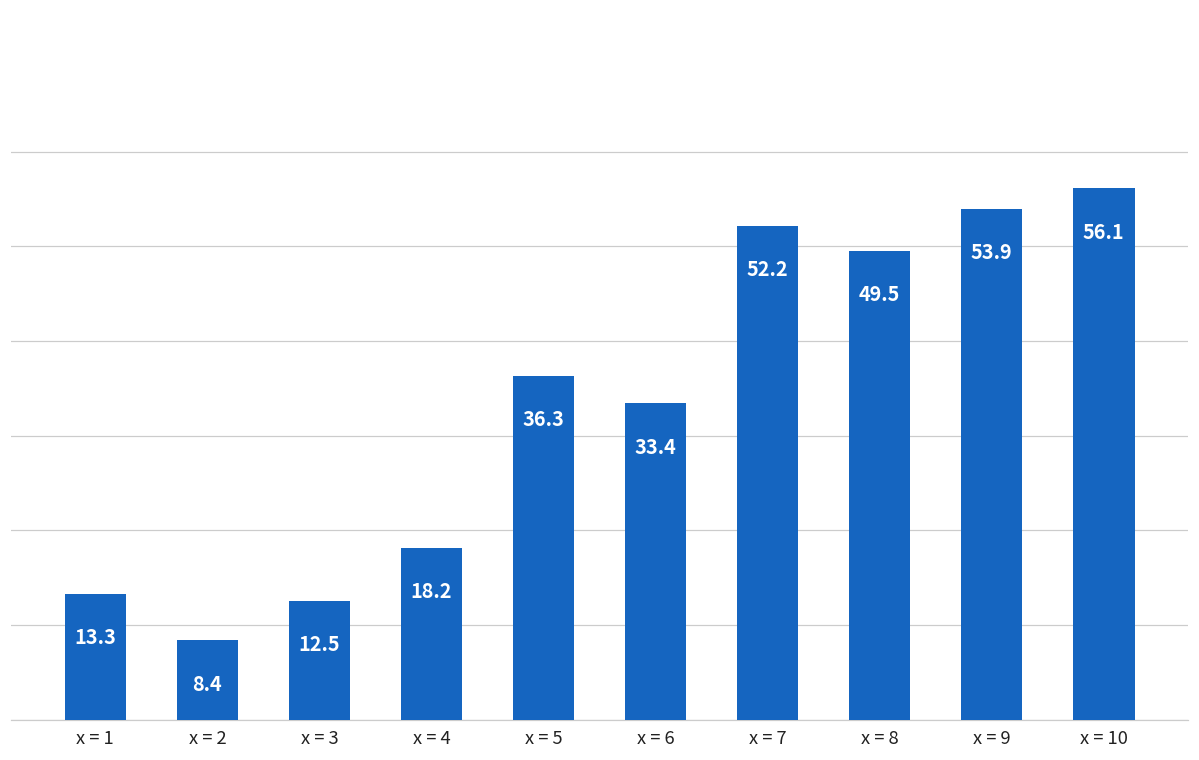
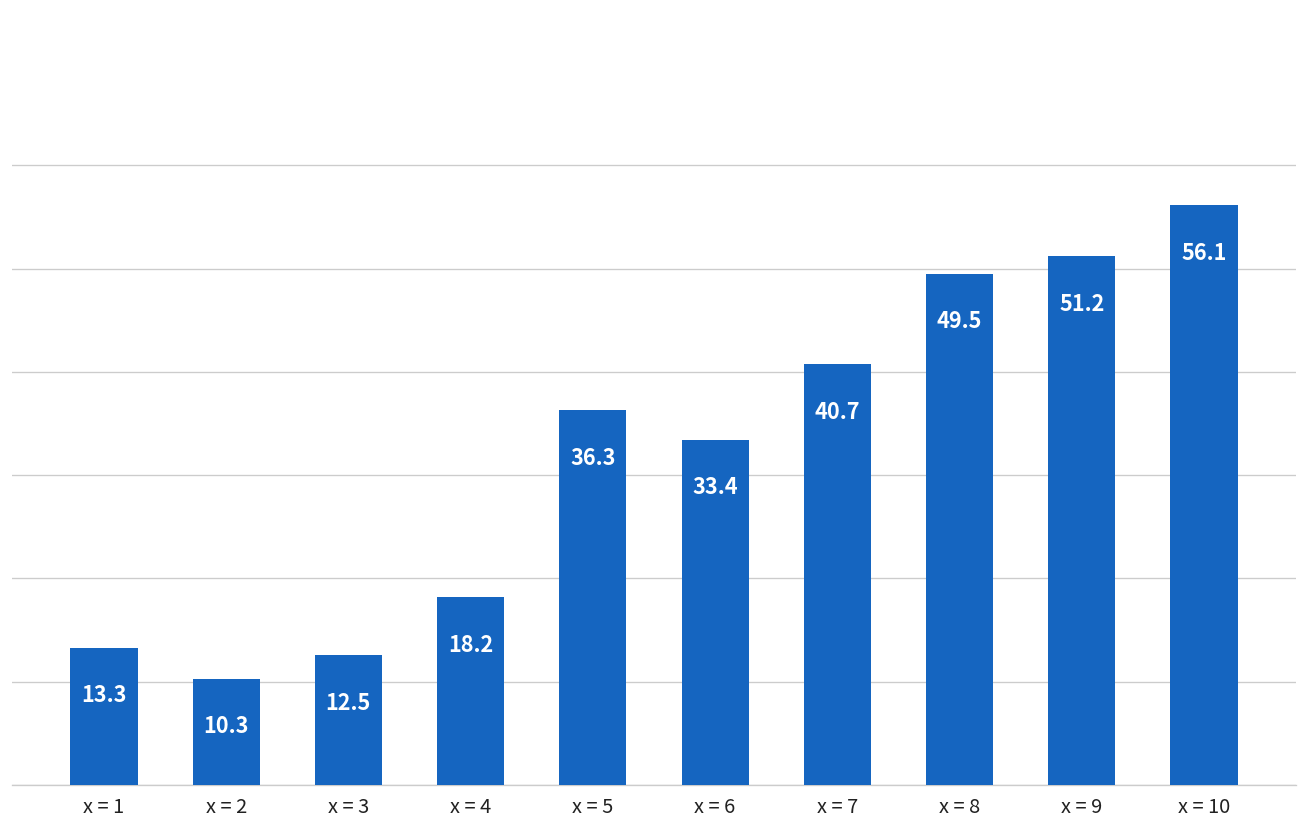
  {
    "x = 1": 13.3,
-   "x = 2": 8.4,
+   "x = 2": 10.3,
    "x = 3": 12.5,
    "x = 4": 18.2,
    "x = 5": 36.3,
    "x = 6": 33.4,
-   "x = 7": 52.2,
+   "x = 7": 40.7,
    "x = 8": 49.5,
-   "x = 9": 53.9,
+   "x = 9": 51.2,
    "x = 10": 56.1
  }
